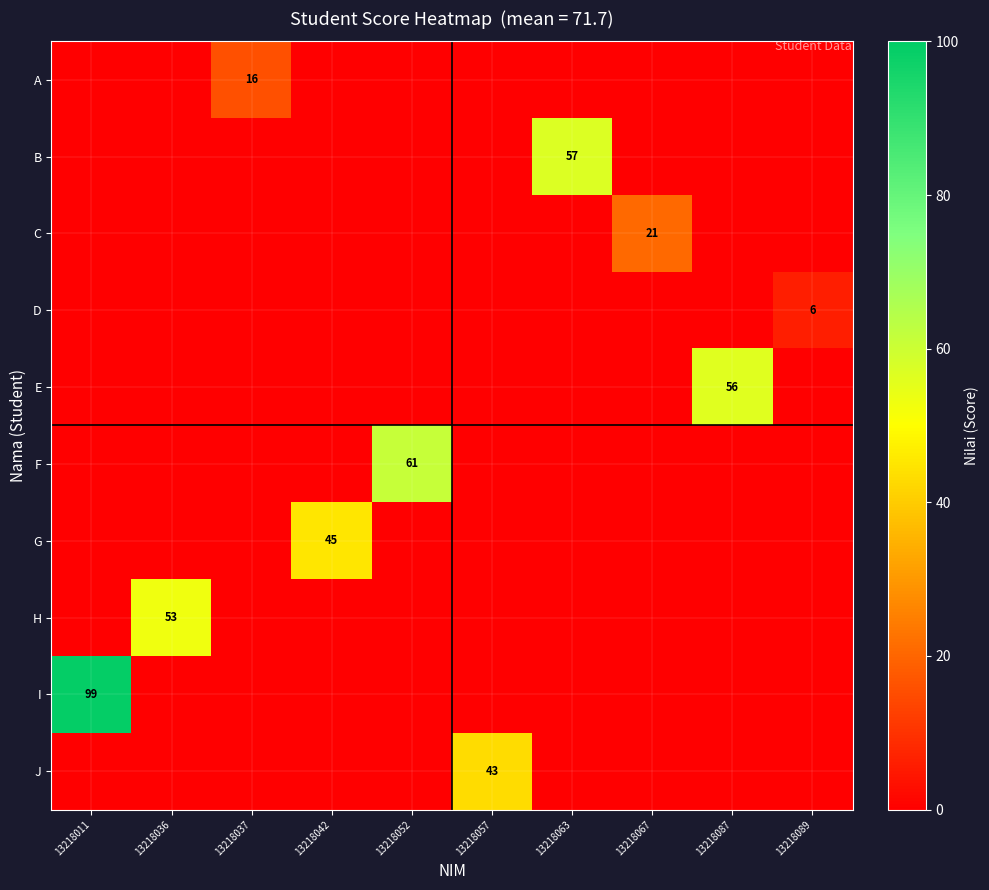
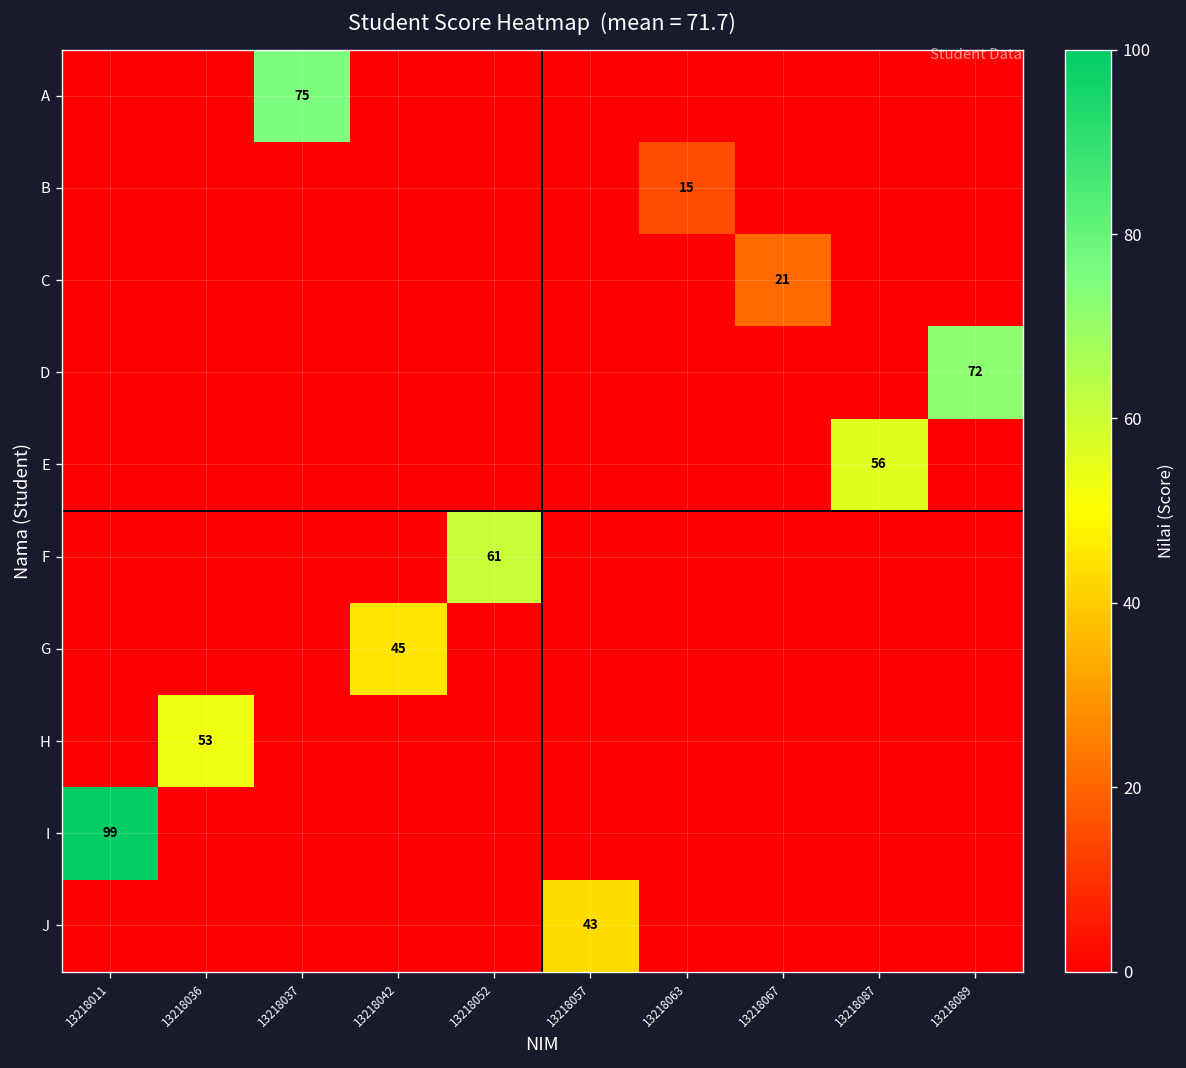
  {
    "A": {
-     "13218037": 16
+     "13218037": 75
    },
    "B": {
-     "13218063": 57
+     "13218063": 15
    },
    "C": {
      "13218067": 21
    },
    "D": {
-     "13218089": 6
+     "13218089": 72
    },
    "E": {
      "13218087": 56
    },
    "F": {
      "13218052": 61
    },
    "G": {
      "13218042": 45
    },
    "H": {
      "13218036": 53
    },
    "I": {
      "13218011": 99
    },
    "J": {
      "13218057": 43
    }
  }
